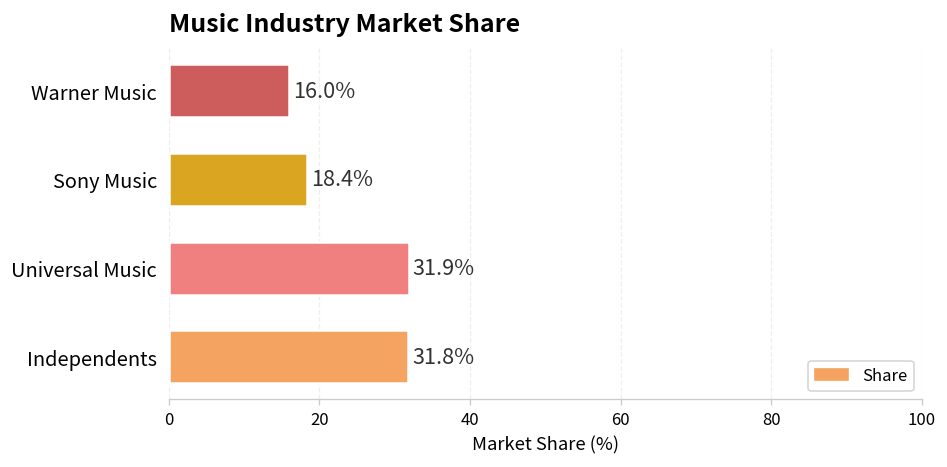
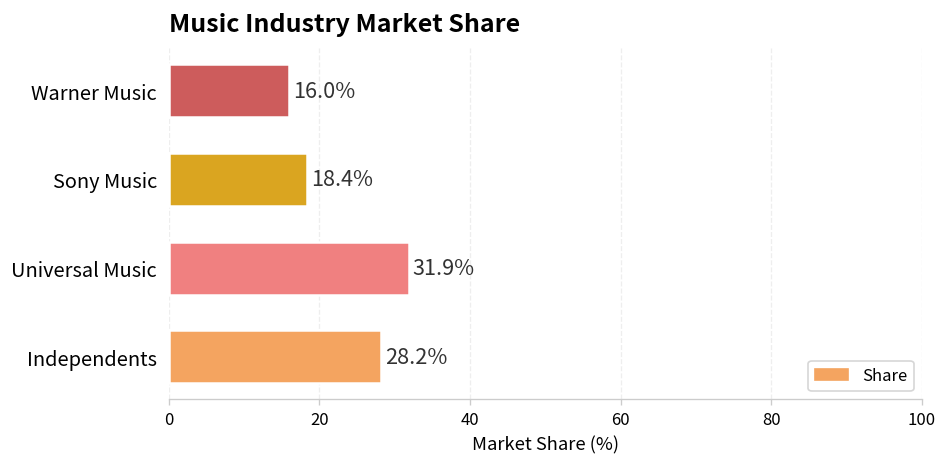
  {
    "Warner Music": "16.0%",
    "Sony Music": "18.4%",
    "Universal Music": "31.9%",
-   "Independents": "31.8%"
+   "Independents": "28.2%"
  }
